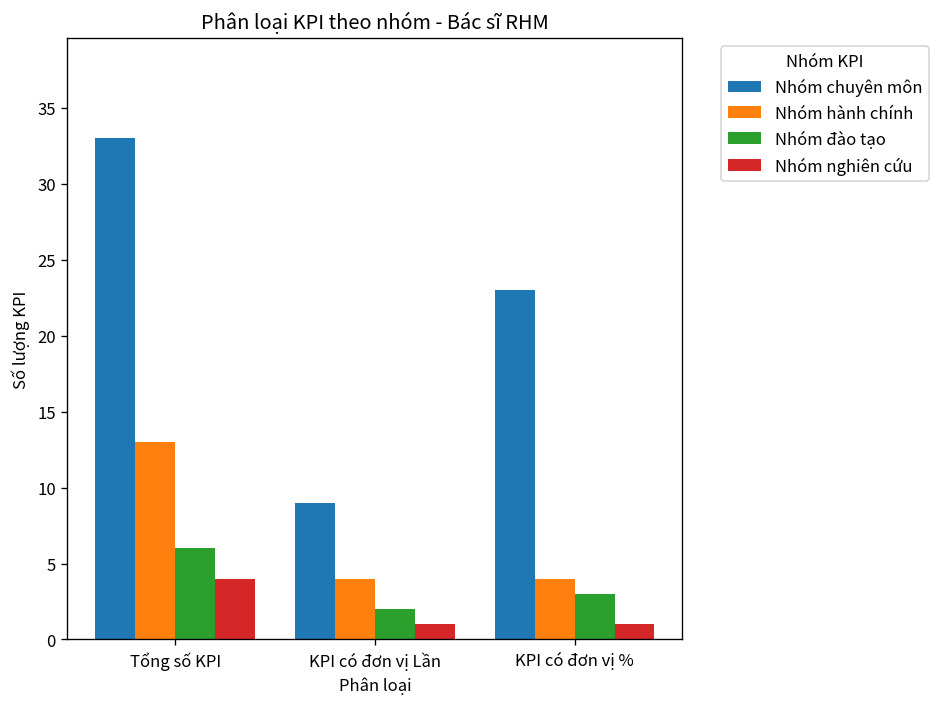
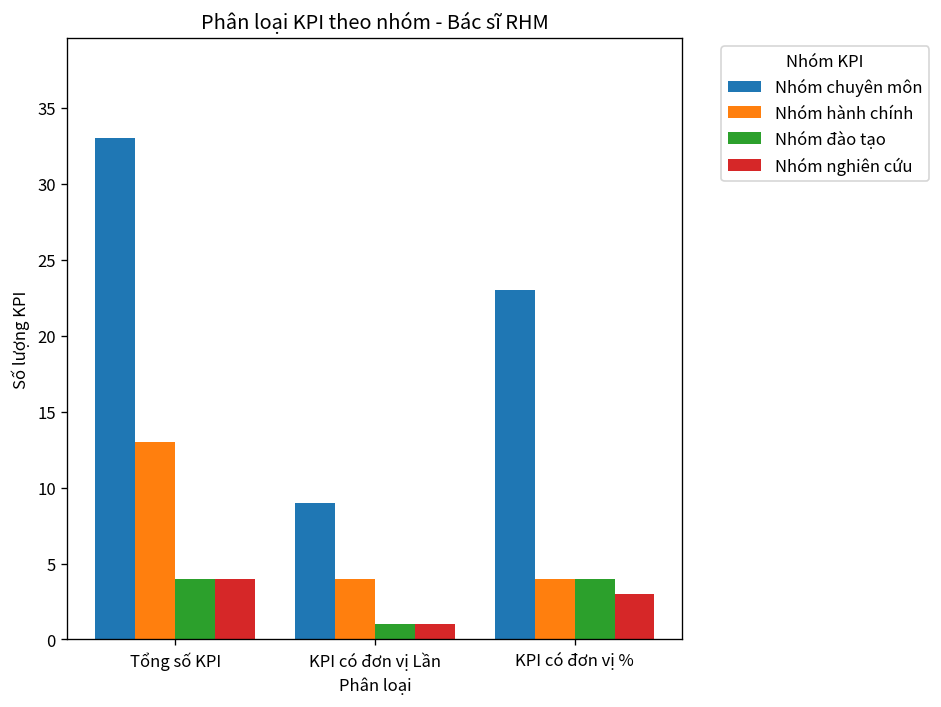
  {
    "Nhóm chuyên môn": {
      "Tổng số KPI": 33,
      "KPI có đơn vị Lần": 9,
      "KPI có đơn vị %": 23
    },
    "Nhóm hành chính": {
      "Tổng số KPI": 13,
      "KPI có đơn vị Lần": 4,
      "KPI có đơn vị %": 4
    },
    "Nhóm đào tạo": {
-     "Tổng số KPI": 6,
-     "KPI có đơn vị Lần": 2,
-     "KPI có đơn vị %": 3
+     "Tổng số KPI": 4,
+     "KPI có đơn vị Lần": 1,
+     "KPI có đơn vị %": 4
    },
    "Nhóm nghiên cứu": {
      "Tổng số KPI": 4,
      "KPI có đơn vị Lần": 1,
-     "KPI có đơn vị %": 1
+     "KPI có đơn vị %": 3
    }
  }
